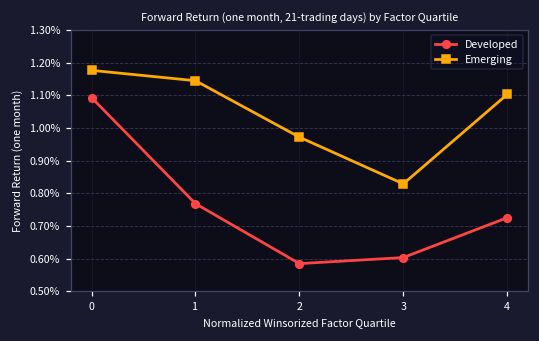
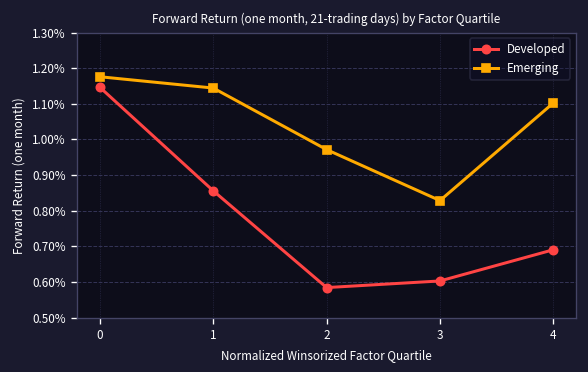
  {
    "Developed": {
-     "0": "1.09%",
-     "1": "0.77%",
+     "0": "1.15%",
+     "1": "0.86%",
      "2": "0.58%",
      "3": "0.60%",
-     "4": "0.72%"
+     "4": "0.69%"
    },
    "Emerging": {
      "0": "1.18%",
      "1": "1.14%",
      "2": "0.97%",
      "3": "0.83%",
      "4": "1.10%"
    }
  }
